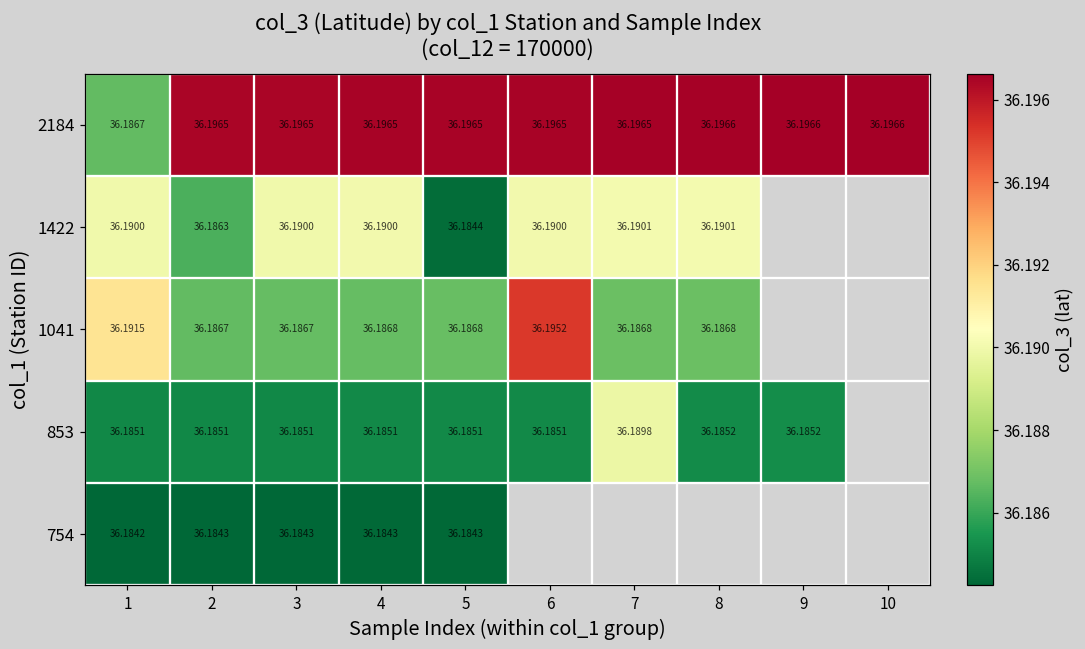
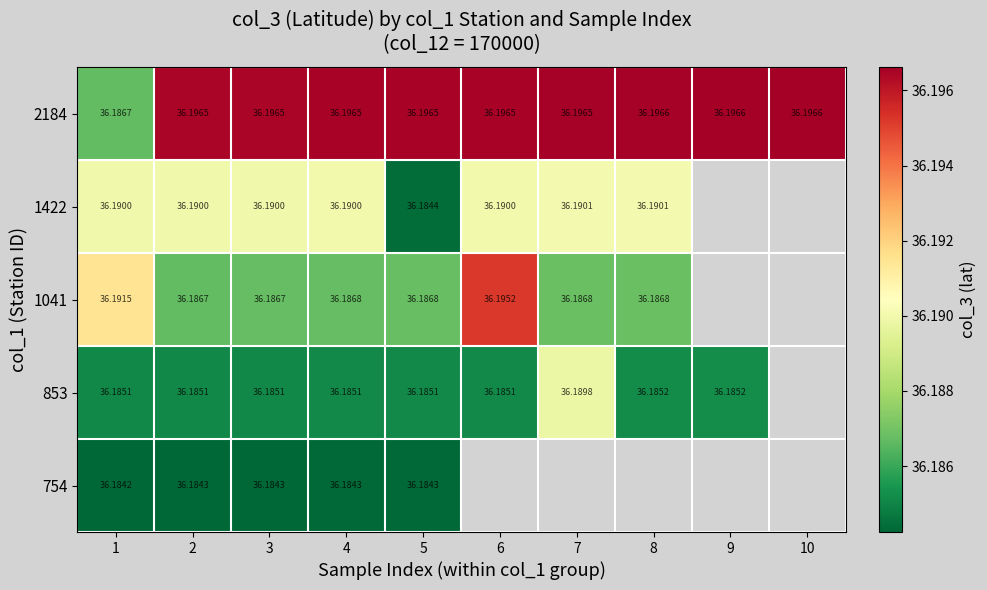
  {
    "2184": {
      "1": 36.1867,
      "2": 36.1965,
      "3": 36.1965,
      "4": 36.1965,
      "5": 36.1965,
      "6": 36.1965,
      "7": 36.1965,
      "8": 36.1966,
      "9": 36.1966,
      "10": 36.1966
    },
    "1422": {
      "1": 36.1900,
-     "2": 36.1863,
+     "2": 36.1900,
      "3": 36.1900,
      "4": 36.1900,
      "5": 36.1844,
      "6": 36.1900,
      "7": 36.1901,
      "8": 36.1901
    },
    "1041": {
      "1": 36.1915,
      "2": 36.1867,
      "3": 36.1867,
      "4": 36.1868,
      "5": 36.1868,
      "6": 36.1952,
      "7": 36.1868,
      "8": 36.1868
    },
    "853": {
      "1": 36.1851,
      "2": 36.1851,
      "3": 36.1851,
      "4": 36.1851,
      "5": 36.1851,
      "6": 36.1851,
      "7": 36.1898,
      "8": 36.1852,
      "9": 36.1852
    },
    "754": {
      "1": 36.1842,
      "2": 36.1843,
      "3": 36.1843,
      "4": 36.1843,
      "5": 36.1843
    }
  }
